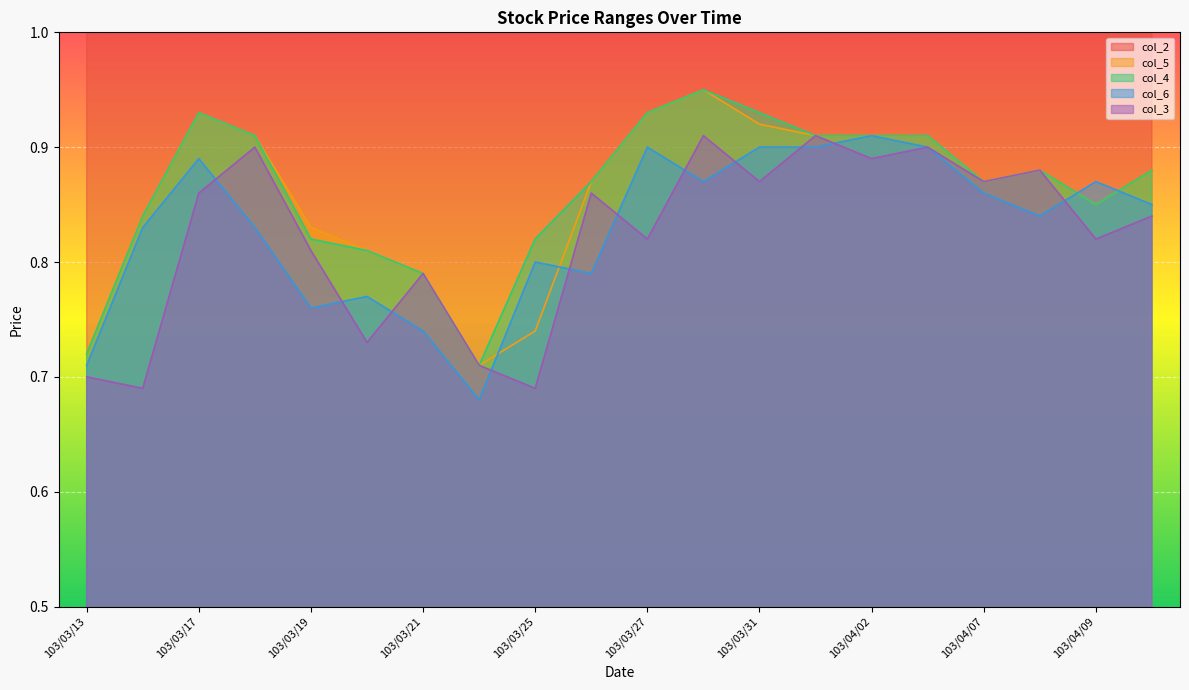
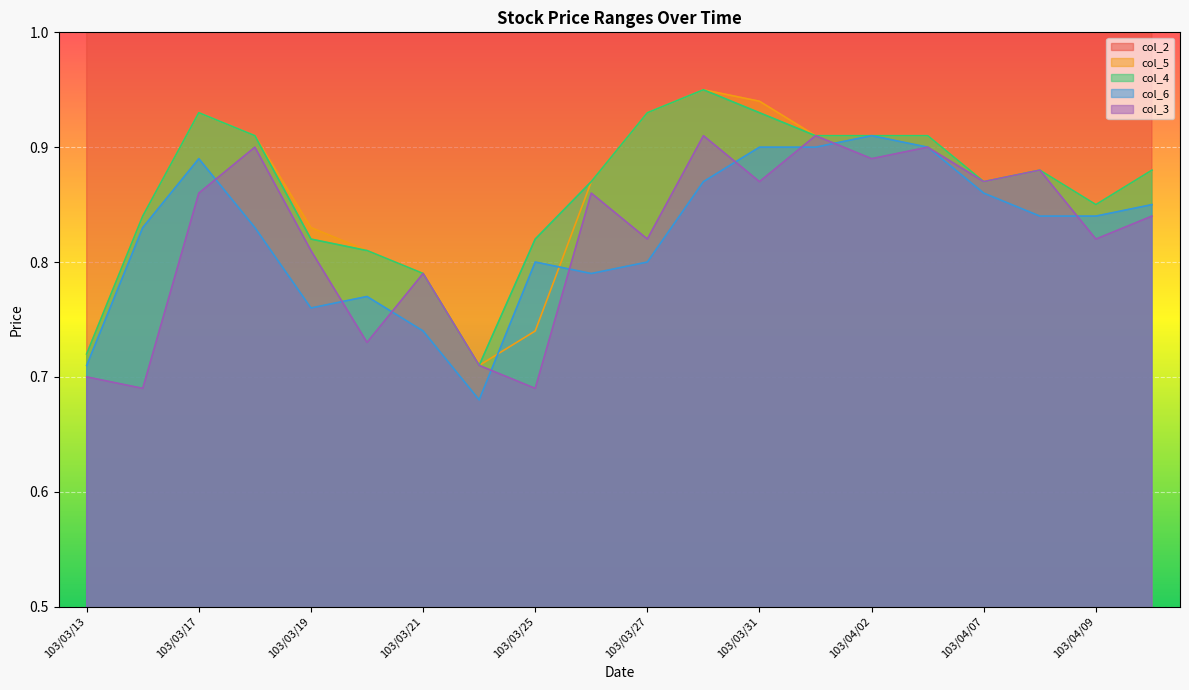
  {
    "col_5": {
      "103/03/19": 0.83,
      "103/03/25": 0.74,
-     "103/03/31": 0.92
+     "103/03/31": 0.94
    },
    "col_4": {
      "103/03/19": 0.82,
      "103/03/25": 0.82,
      "103/03/31": 0.93
    },
    "col_6": {
      "103/03/13": 0.71,
      "103/03/17": 0.89,
      "103/03/19": 0.76,
      "103/03/21": 0.74,
      "103/03/25": 0.80,
-     "103/03/27": 0.9,
+     "103/03/27": 0.8,
      "103/03/31": 0.90,
      "103/04/07": 0.86,
-     "103/04/09": 0.87
+     "103/04/09": 0.84
    },
    "col_3": {
      "103/03/13": 0.70,
      "103/03/17": 0.86,
      "103/03/19": 0.81,
      "103/03/25": 0.69,
      "103/03/27": 0.82,
      "103/03/31": 0.87,
      "103/04/02": 0.89,
      "103/04/09": 0.82
    }
  }
